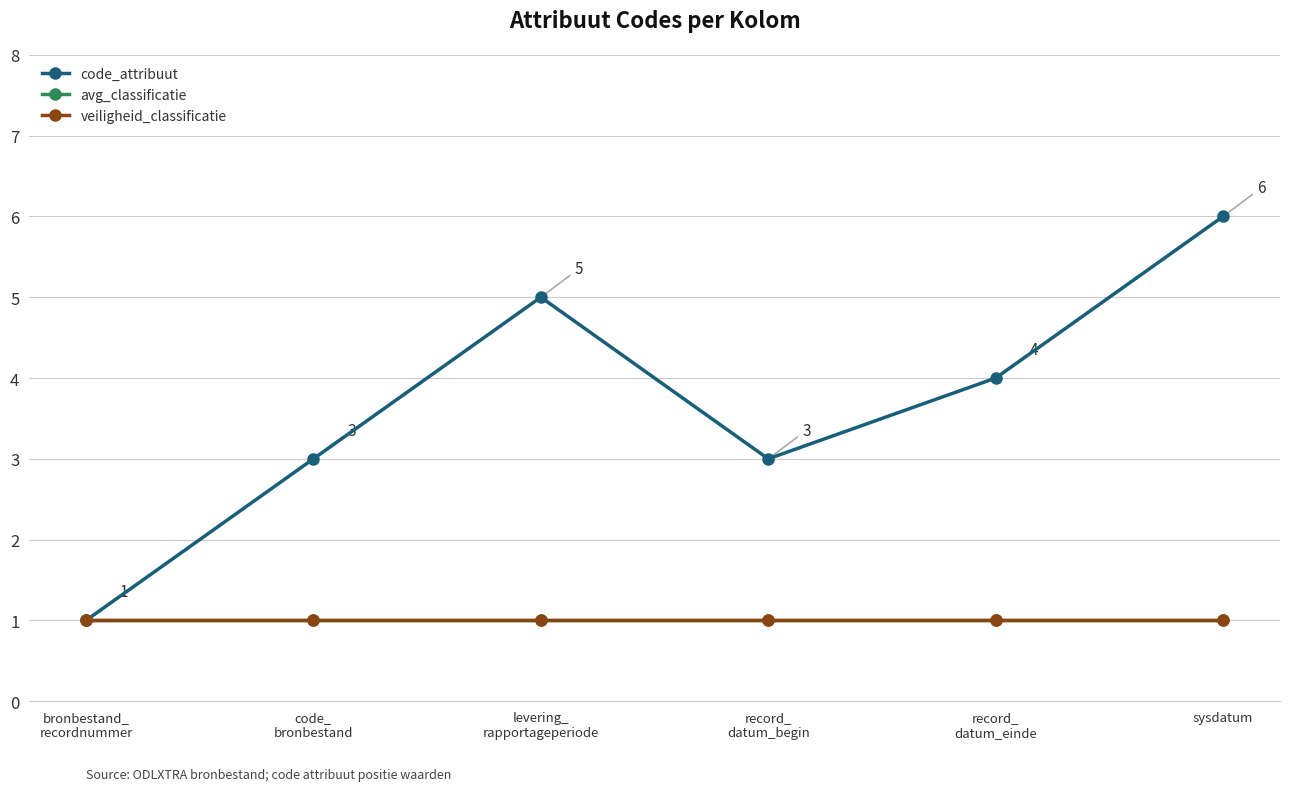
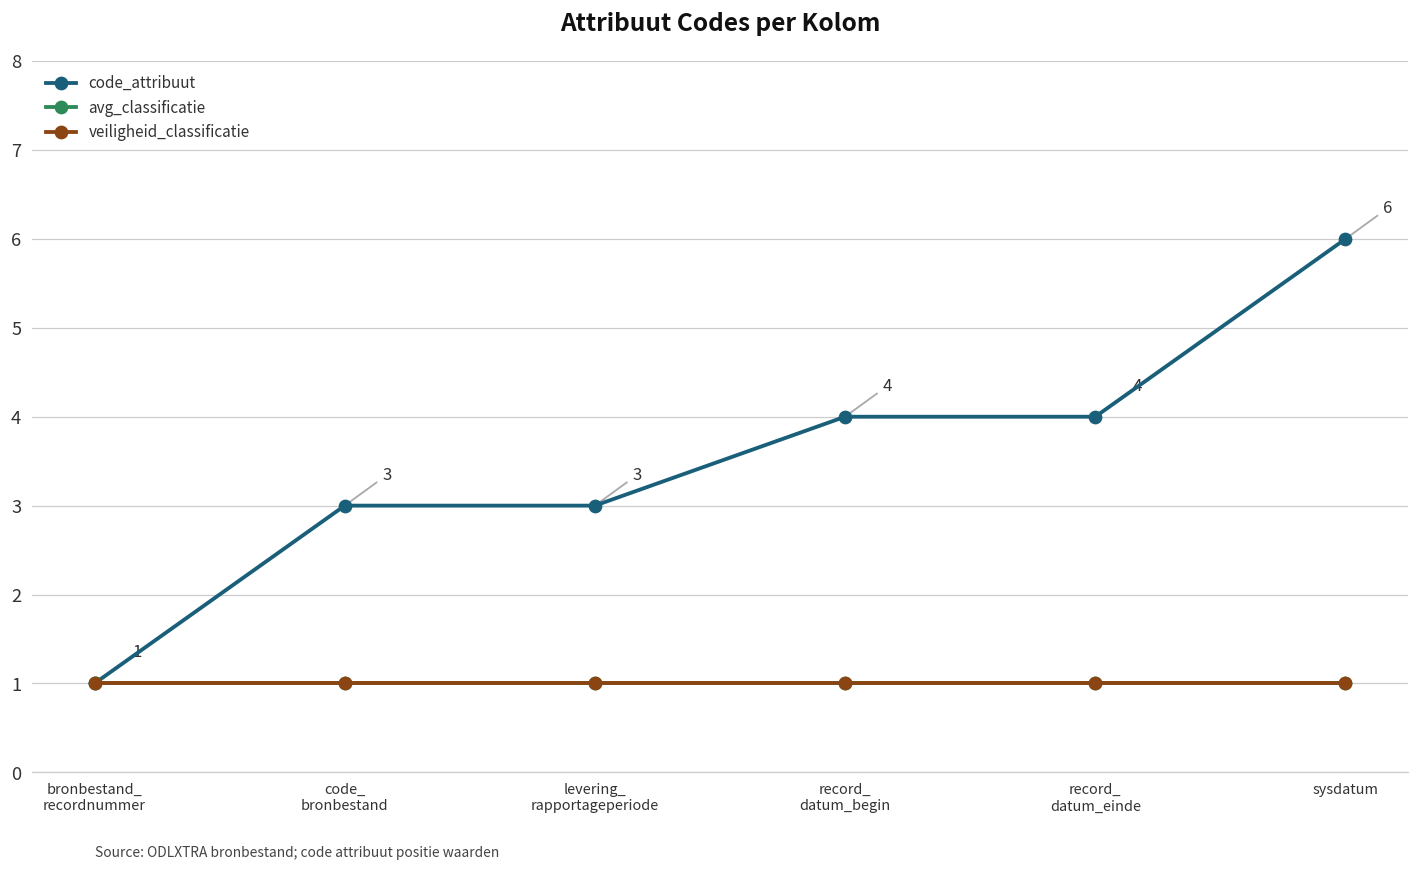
  {
    "code_attribuut": {
      "code_ bronbestand": 3,
-     "levering_ rapportageperiode": 5,
-     "record_ datum_begin": 3,
+     "levering_ rapportageperiode": 3,
+     "record_ datum_begin": 4,
      "record_ datum_einde": 4,
      "sysdatum": 6
    },
    "veiligheid_classificatie": {
      "code_ bronbestand": 1.0,
      "levering_ rapportageperiode": 1.0,
      "record_ datum_begin": 1.0,
      "record_ datum_einde": 1.0,
      "sysdatum": 1.0
    }
  }
